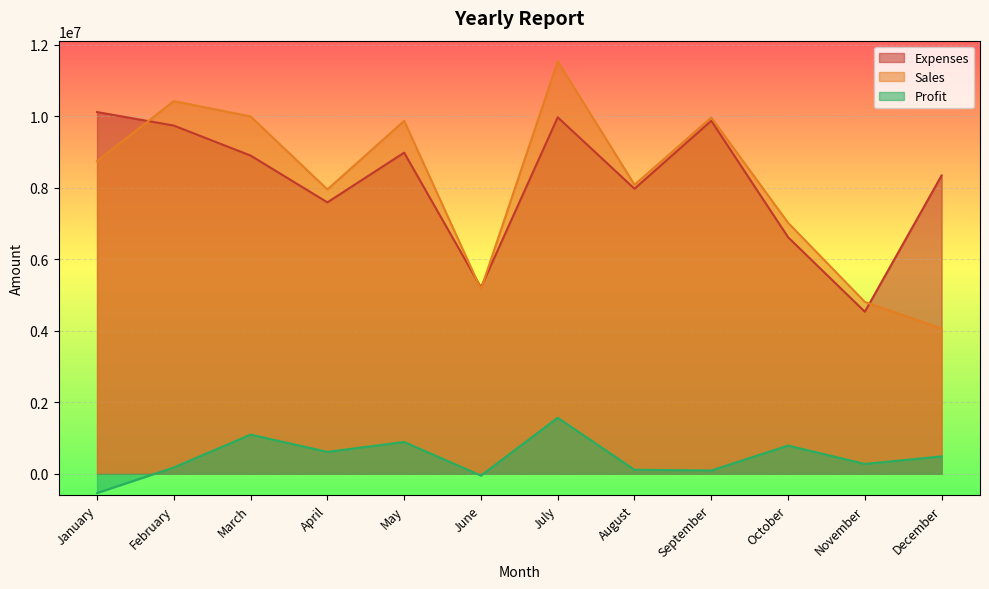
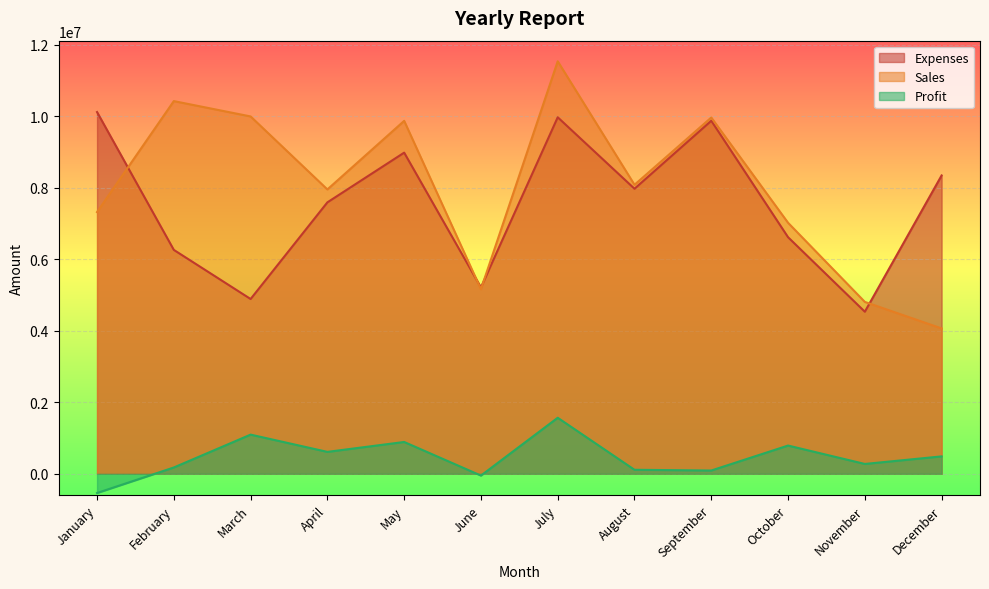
  {
    "Expenses": {
      "January": 10100000,
-     "February": 9700000,
-     "March": 8900000,
+     "February": 6300000,
+     "March": 4900000,
      "April": 7600000,
      "May": 9000000,
      "July": 10000000,
      "August": 8000000,
      "September": 9900000,
      "October": 6600000,
      "November": 4500000,
      "December": 8300000
    },
    "Sales": {
-     "January": 8800000,
+     "January": 7300000,
      "February": 10400000,
      "March": 10000000,
      "April": 8000000,
      "May": 9900000,
      "July": 11500000,
      "August": 8100000,
      "September": 10000000,
      "October": 7000000,
      "November": 4800000,
      "December": 4100000
    }
  }
